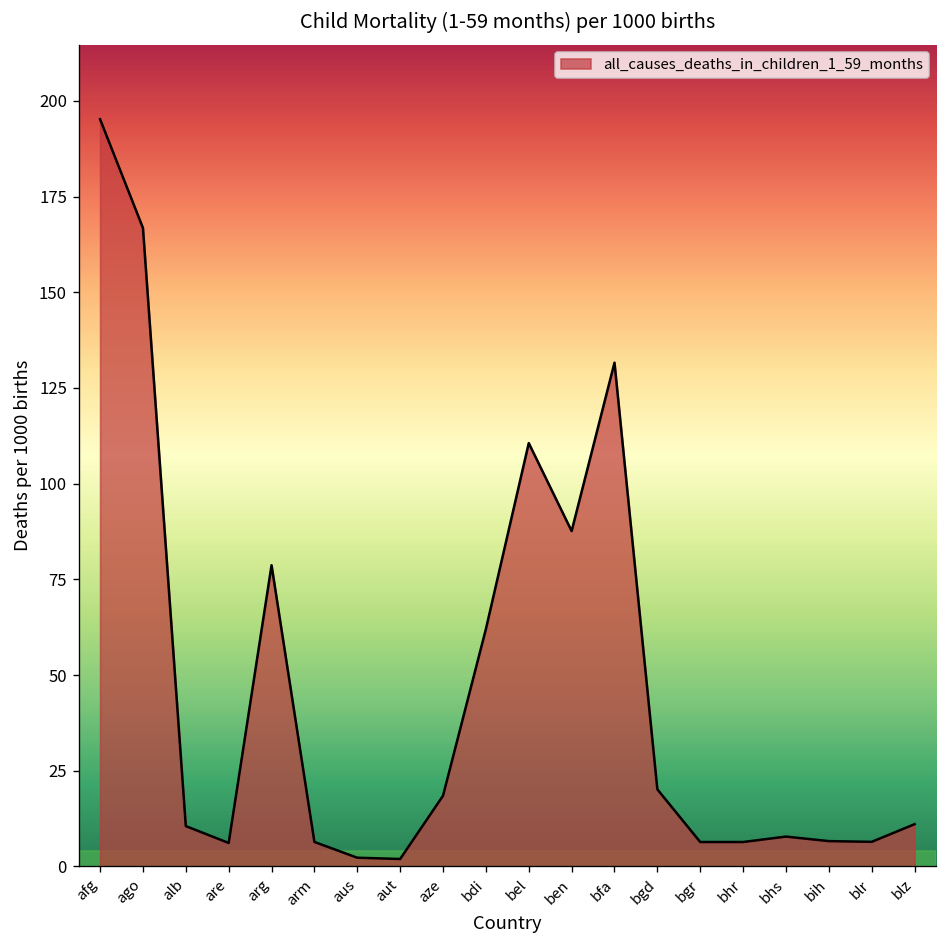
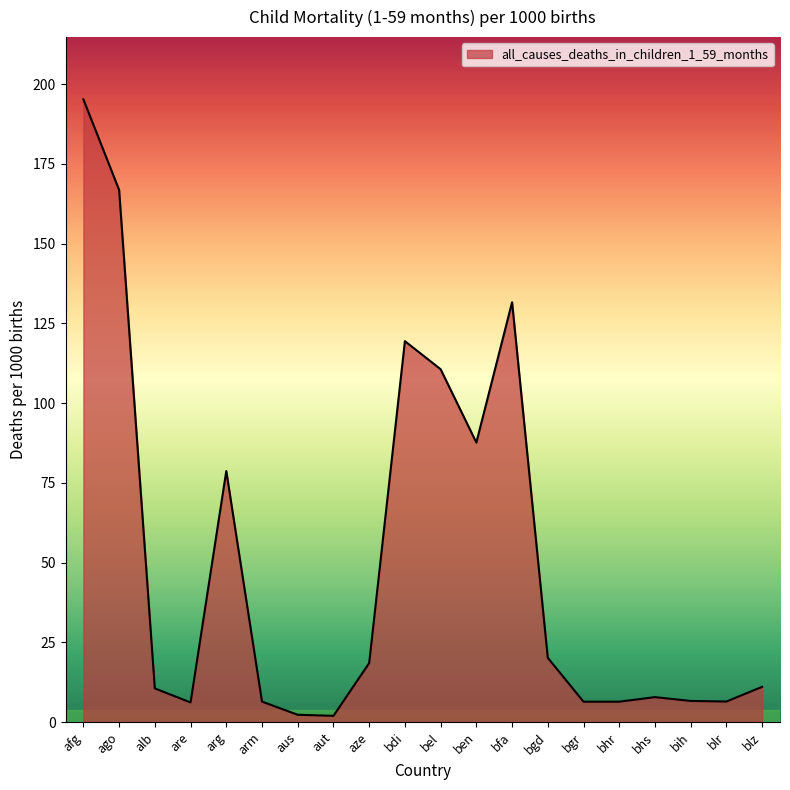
  {
    "afg": 195,
    "ago": 167,
    "alb": 11,
    "are": 6,
    "arg": 79,
    "arm": 6,
    "aze": 18,
-   "bdi": 62,
+   "bdi": 119,
    "bel": 111,
    "ben": 88,
    "bfa": 132,
    "bgd": 20,
    "bgr": 6,
    "bhr": 6,
    "bhs": 8,
    "bih": 7,
    "blr": 6,
    "blz": 11
  }
